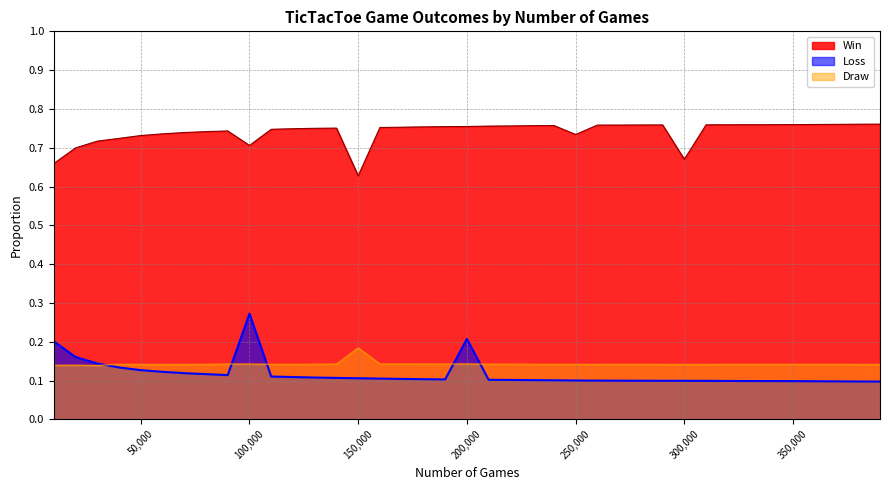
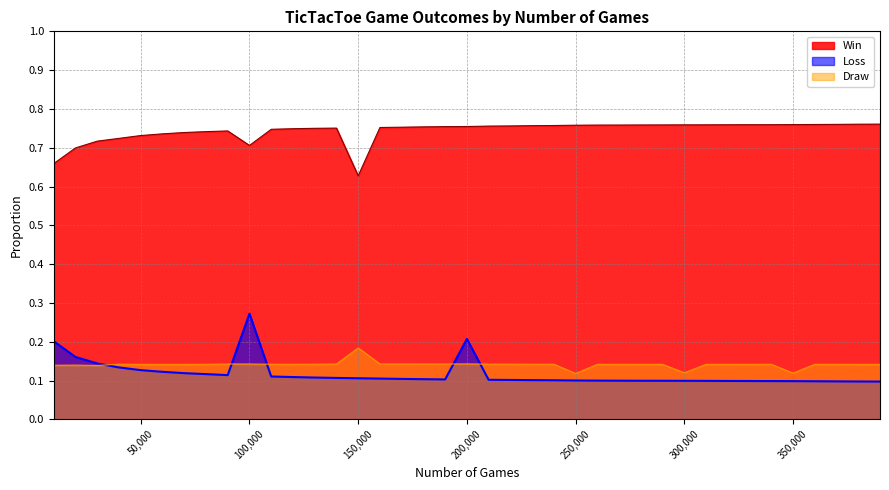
  {
    "Win": {
      "50,000": 0.73,
      "100,000": 0.71,
      "150,000": 0.63,
      "200,000": 0.75,
-     "250,000": 0.73,
-     "300,000": 0.67,
+     "250,000": 0.76,
+     "300,000": 0.76,
      "350,000": 0.76
    },
    "Loss": {
      "50,000": 0.13,
      "100,000": 0.27,
      "150,000": 0.11,
      "200,000": 0.21,
      "250,000": 0.10,
      "300,000": 0.10,
      "350,000": 0.10
    },
    "Draw": {
      "50,000": 0.14,
      "100,000": 0.14,
      "150,000": 0.18,
      "200,000": 0.14,
-     "250,000": 0.14,
-     "300,000": 0.14,
-     "350,000": 0.14
+     "250,000": 0.12,
+     "300,000": 0.12,
+     "350,000": 0.12
    }
  }
